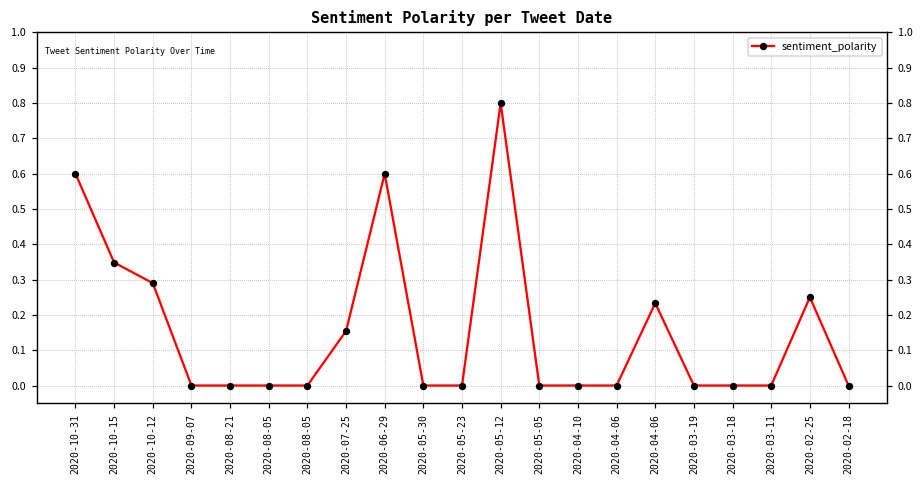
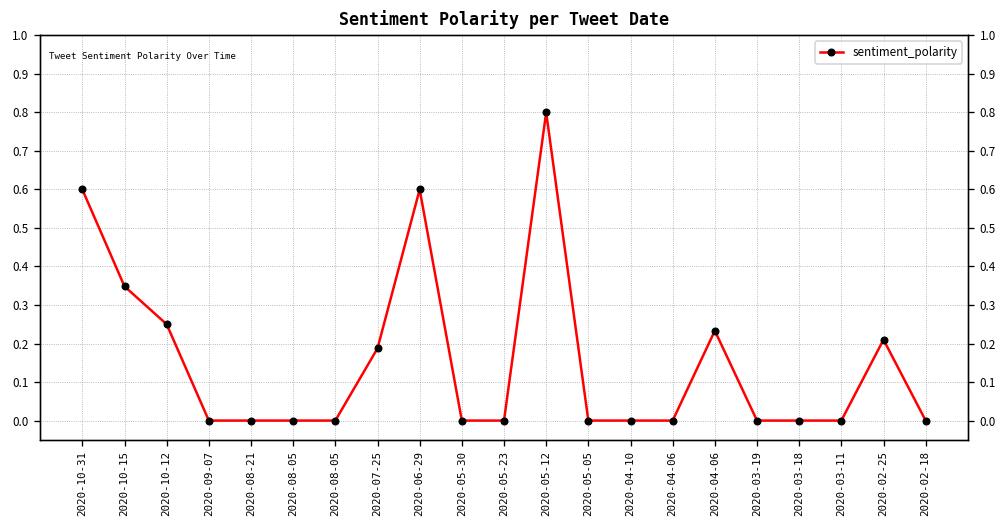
  {
    "2020-10-31": 0.60,
    "2020-10-15": 0.35,
-   "2020-10-12": 0.29,
+   "2020-10-12": 0.25,
    "2020-09-07": 0.00,
    "2020-08-21": 0.00,
-   "2020-07-25": 0.15,
+   "2020-07-25": 0.19,
    "2020-06-29": 0.60,
    "2020-05-30": 0.00,
    "2020-05-23": 0.00,
    "2020-05-12": 0.80,
    "2020-05-05": 0.00,
    "2020-04-10": 0.00,
    "2020-03-19": 0.00,
    "2020-03-18": 0.00,
    "2020-03-11": 0.00,
-   "2020-02-25": 0.25,
+   "2020-02-25": 0.21,
    "2020-02-18": 0.00
  }
